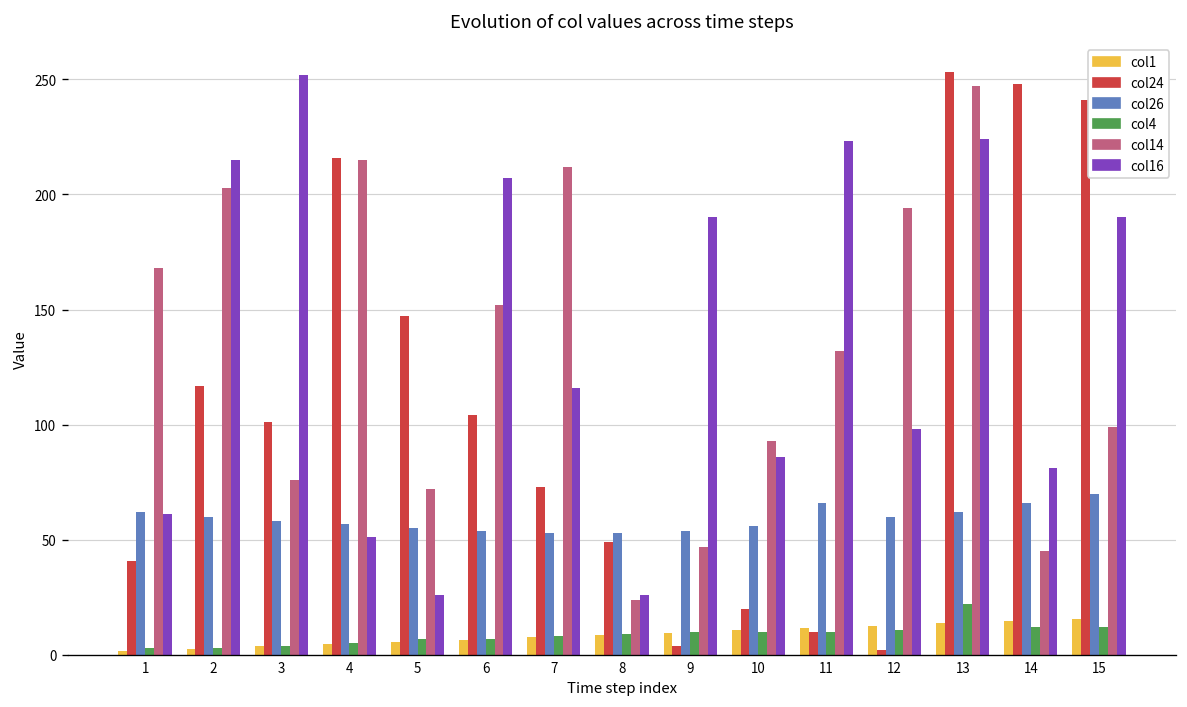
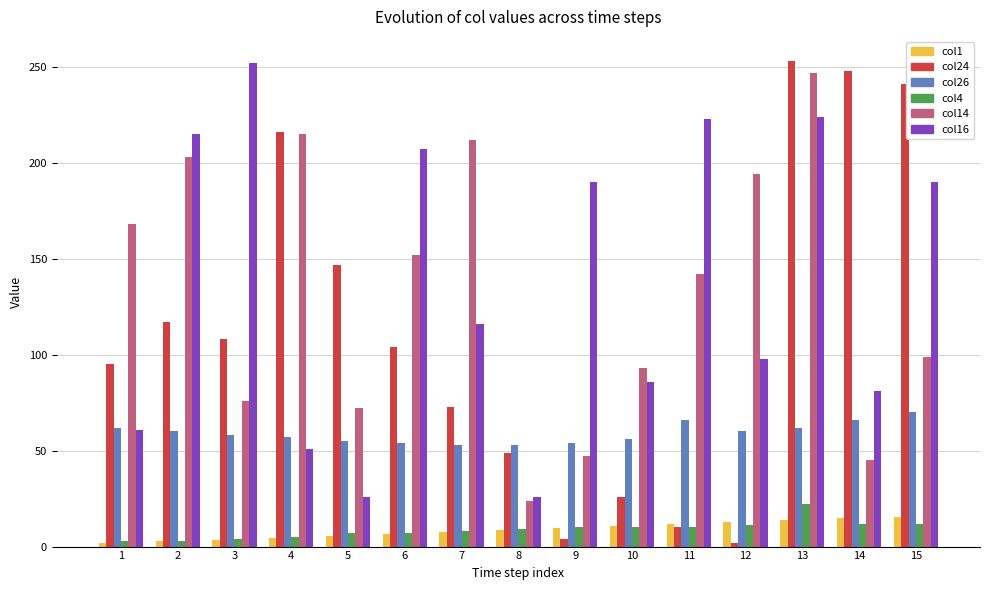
  {
    "col1": {
      "1": 2,
      "2": 3,
      "3": 4,
      "4": 5,
      "5": 6,
      "6": 7,
      "7": 8,
      "8": 9,
      "9": 10,
      "10": 11,
      "11": 12,
      "12": 13,
      "13": 14,
      "14": 15,
      "15": 16
    },
    "col24": {
-     "1": 41,
+     "1": 95,
      "2": 117,
-     "3": 101,
+     "3": 108,
      "4": 216,
      "5": 147,
      "6": 104,
      "7": 73,
      "8": 49,
      "9": 4,
-     "10": 20,
+     "10": 26,
      "11": 10,
      "12": 2,
      "13": 253,
      "14": 248,
      "15": 241
    },
    "col26": {
      "1": 62,
      "2": 60,
      "3": 58,
      "4": 57,
      "5": 55,
      "6": 54,
      "7": 53,
      "8": 53,
      "9": 54,
      "10": 56,
      "11": 66,
      "12": 60,
      "13": 62,
      "14": 66,
      "15": 70
    },
    "col4": {
      "1": 3,
      "2": 3,
      "3": 4,
      "4": 5,
      "5": 7,
      "6": 7,
      "7": 8,
      "8": 9,
      "9": 10,
      "10": 10,
      "11": 10,
      "12": 11,
      "13": 22,
      "14": 12,
      "15": 12
    },
    "col14": {
      "1": 168,
      "2": 203,
      "3": 76,
      "4": 215,
      "5": 72,
      "6": 152,
      "7": 212,
      "8": 24,
      "9": 47,
      "10": 93,
-     "11": 132,
+     "11": 142,
      "12": 194,
      "13": 247,
      "14": 45,
      "15": 99
    },
    "col16": {
      "1": 61,
      "2": 215,
      "3": 252,
      "4": 51,
      "5": 26,
      "6": 207,
      "7": 116,
      "8": 26,
      "9": 190,
      "10": 86,
      "11": 223,
      "12": 98,
      "13": 224,
      "14": 81,
      "15": 190
    }
  }
